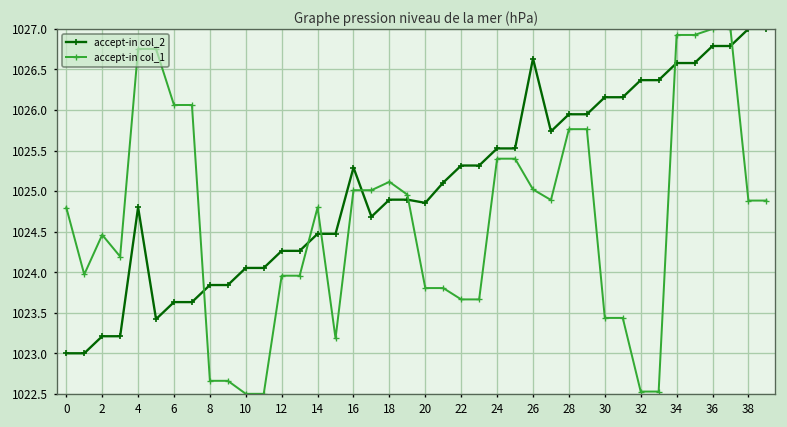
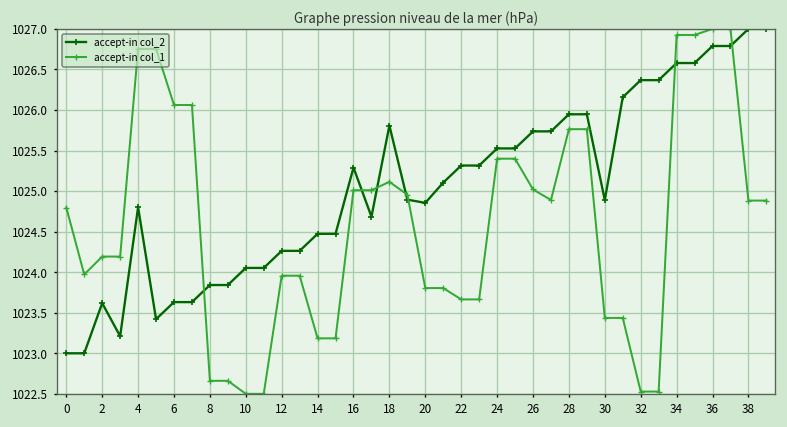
  {
    "accept-in col_2": {
      "0": 1023.0,
-     "2": 1023.2,
+     "2": 1023.6,
      "4": 1024.8,
      "6": 1023.6,
      "8": 1023.8,
      "10": 1024.1,
      "12": 1024.3,
      "14": 1024.5,
      "16": 1025.3,
-     "18": 1024.9,
+     "18": 1025.8,
      "20": 1024.9,
      "22": 1025.3,
      "24": 1025.5,
-     "26": 1026.6,
+     "26": 1025.7,
      "28": 1025.9,
-     "30": 1026.2,
+     "30": 1024.9,
      "32": 1026.4,
      "34": 1026.6,
      "36": 1026.8,
      "38": 1027.0
    },
    "accept-in col_1": {
      "0": 1024.8,
-     "2": 1024.5,
+     "2": 1024.2,
      "6": 1026.1,
      "8": 1022.7,
      "10": 1022.5,
      "12": 1024.0,
-     "14": 1024.8,
+     "14": 1023.2,
      "16": 1025.0,
      "18": 1025.1,
      "20": 1023.8,
      "22": 1023.7,
      "24": 1025.4,
      "26": 1025.0,
      "28": 1025.8,
      "30": 1023.4,
      "32": 1022.5,
      "34": 1026.9,
      "36": 1027.0,
      "38": 1024.9
    }
  }
